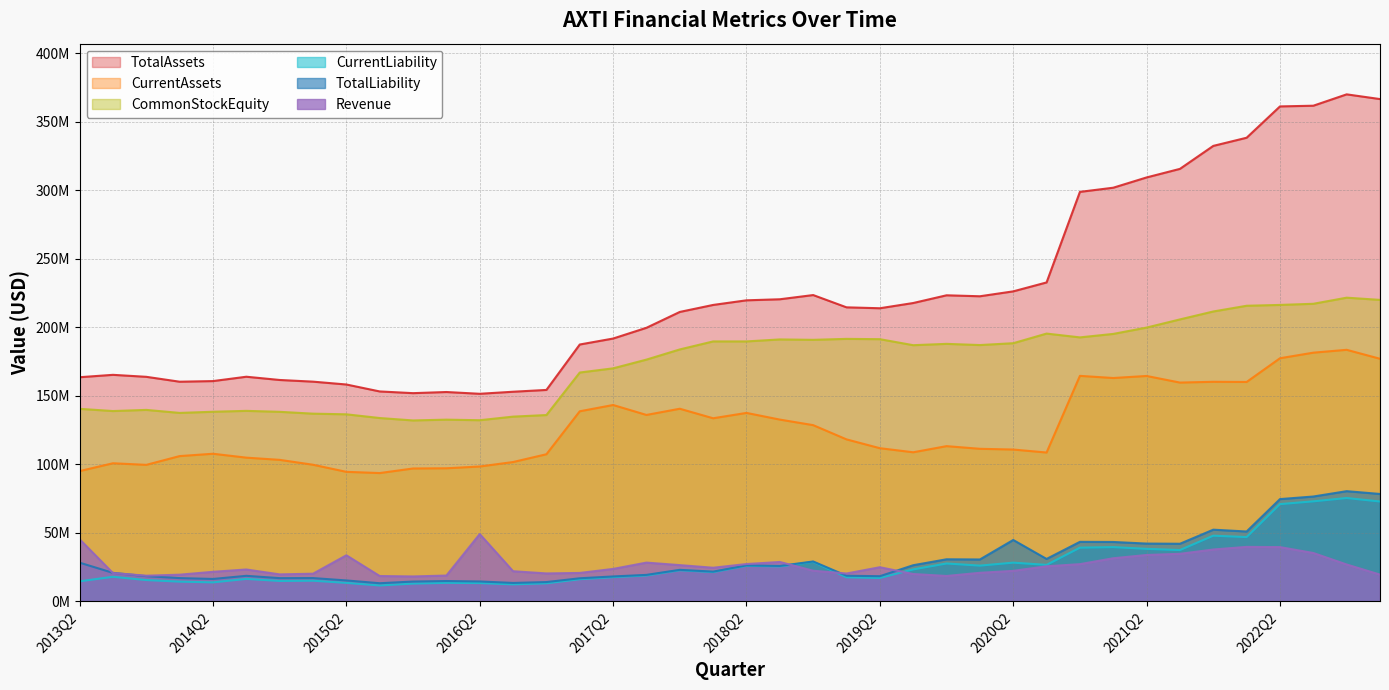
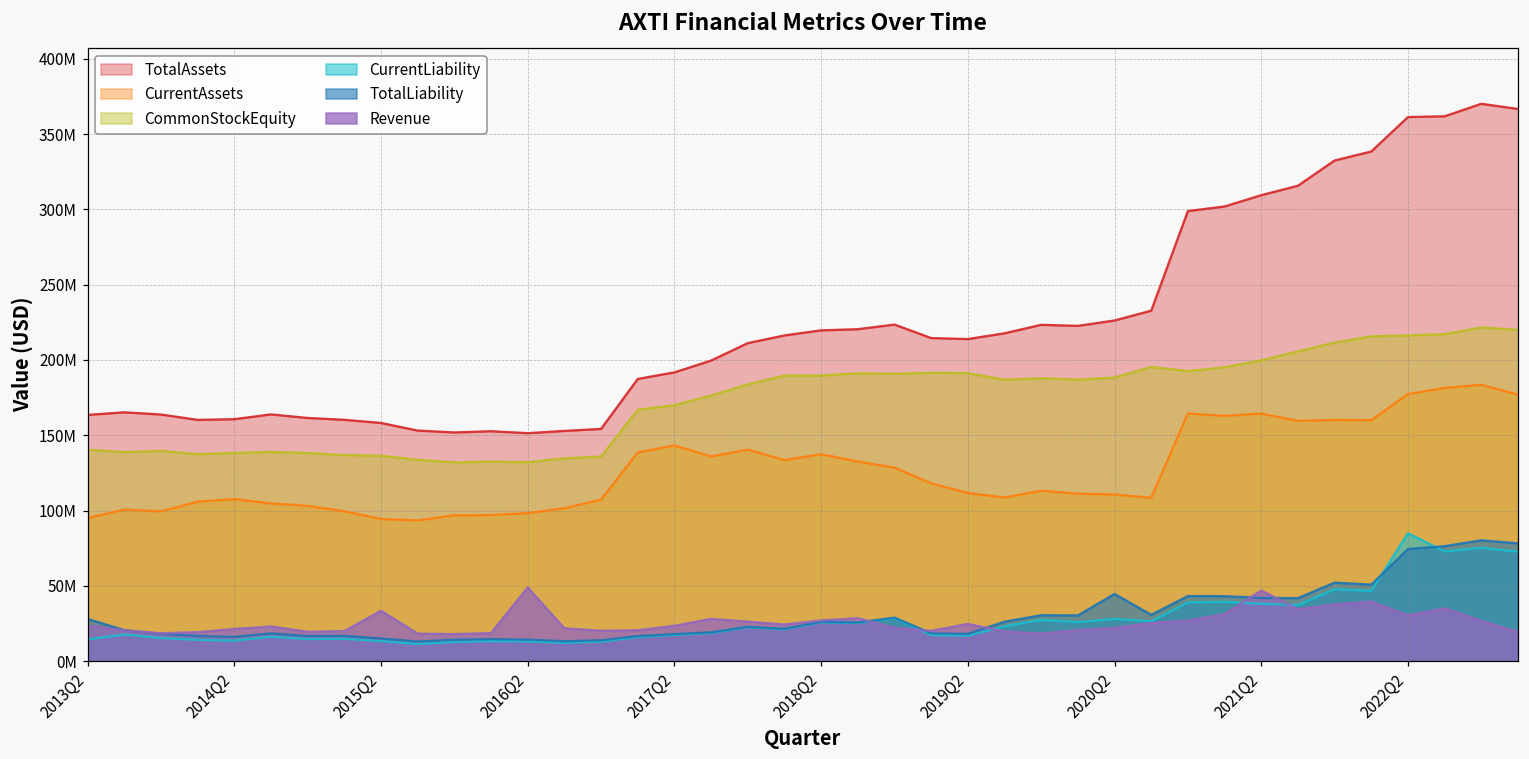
  {
    "CurrentLiability": {
      "2013Q2": 15000000,
      "2014Q2": 14000000,
      "2020Q2": 28000000,
      "2021Q2": 38000000,
-     "2022Q2": 71000000
+     "2022Q2": 85000000
    },
    "TotalLiability": {
      "2013Q2": 28000000,
      "2014Q2": 16000000,
      "2020Q2": 45000000,
      "2021Q2": 42000000,
      "2022Q2": 75000000
    },
    "Revenue": {
-     "2013Q2": 45000000,
+     "2013Q2": 24000000,
      "2014Q2": 21000000,
      "2015Q2": 34000000,
      "2016Q2": 49000000,
      "2017Q2": 24000000,
      "2019Q2": 25000000,
      "2020Q2": 22000000,
-     "2021Q2": 34000000,
-     "2022Q2": 39000000
+     "2021Q2": 47000000,
+     "2022Q2": 30000000
    }
  }
